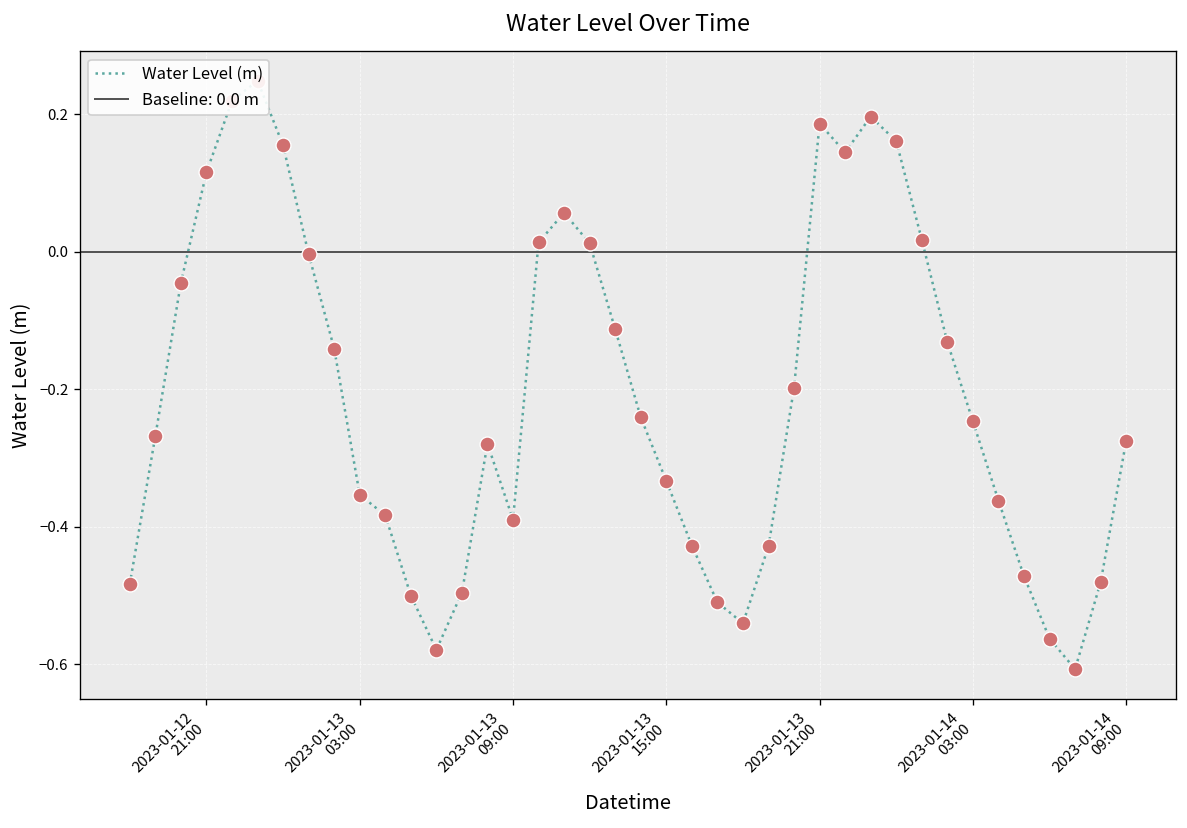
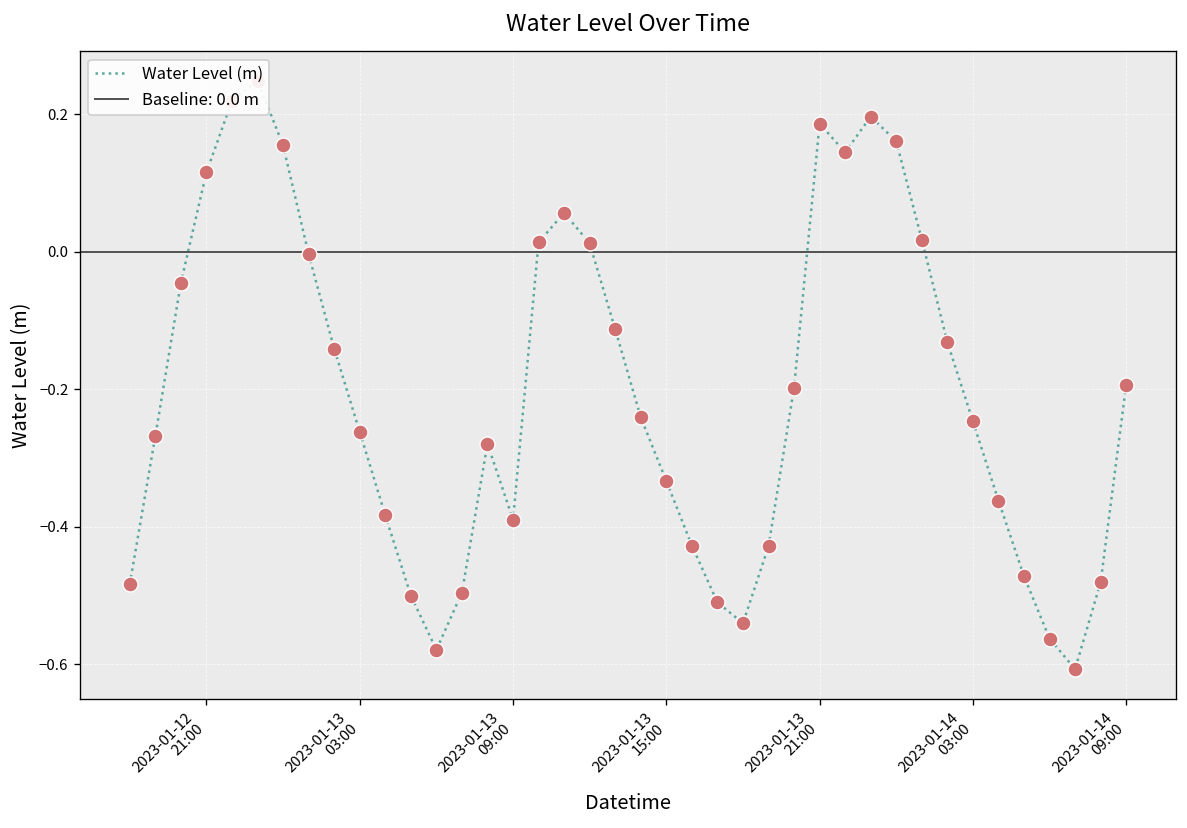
  {
    "2023-01-12 21:00": 0.12,
-   "2023-01-13 03:00": -0.35,
+   "2023-01-13 03:00": -0.26,
    "2023-01-13 09:00": -0.39,
    "2023-01-13 15:00": -0.33,
    "2023-01-13 21:00": 0.19,
    "2023-01-14 03:00": -0.25,
-   "2023-01-14 09:00": -0.28
+   "2023-01-14 09:00": -0.19
  }
